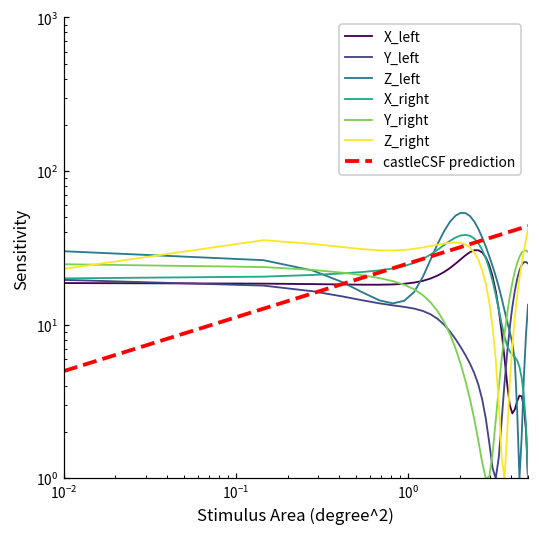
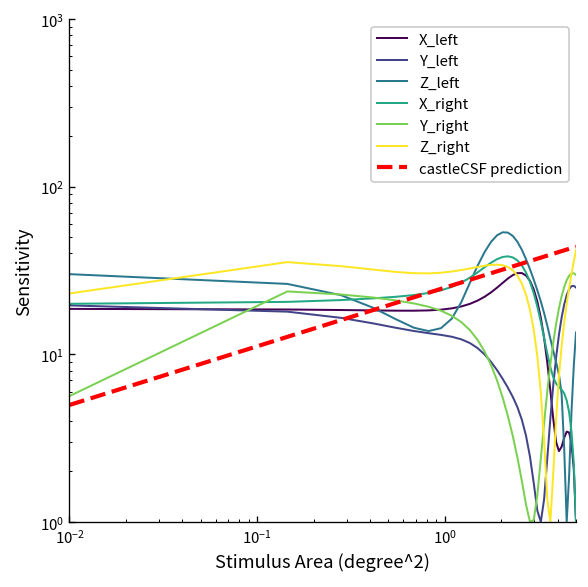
  {
    "X_left": {
      "10^-2": 19
    },
    "Y_right": {
-     "10^-2": 25
+     "10^-2": 5.6
    },
    "Z_right": {
      "10^-2": 23
    },
    "castleCSF prediction": {
      "10^-2": 5.0
    }
  }
